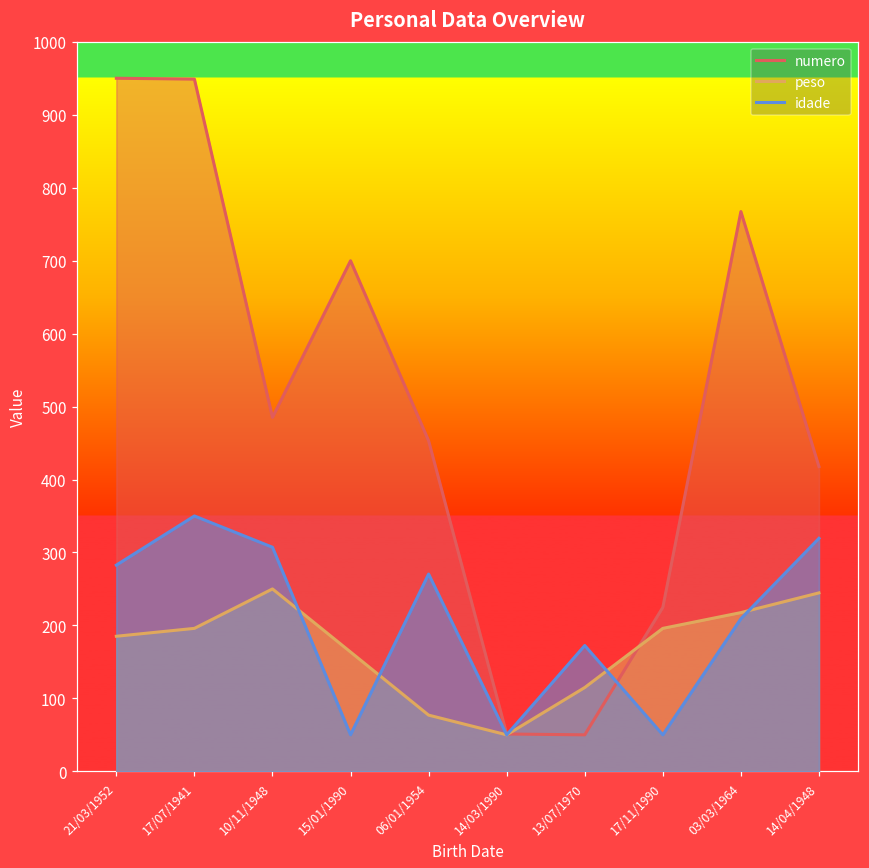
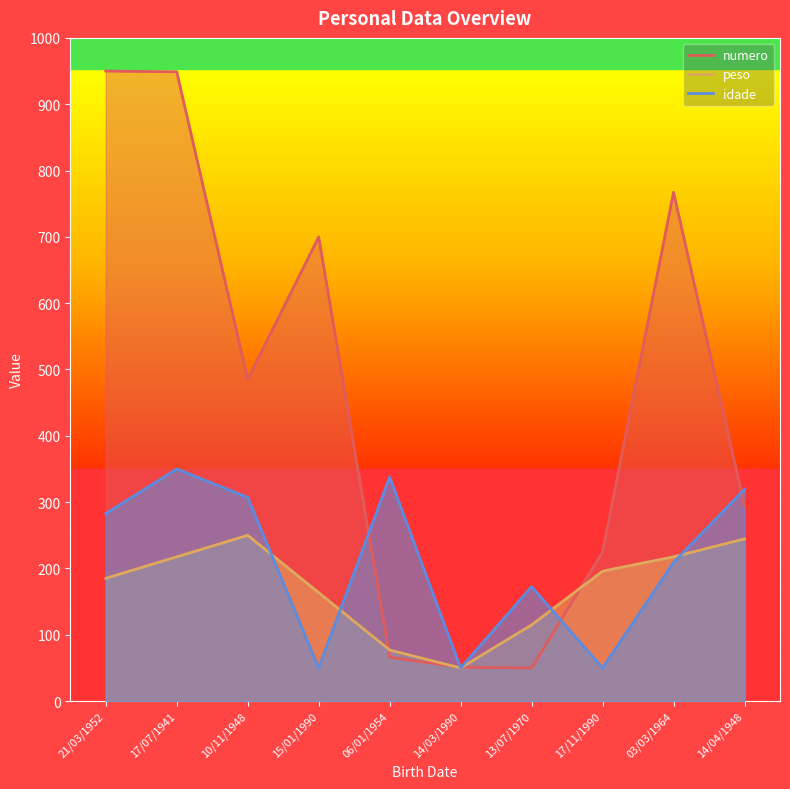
  {
    "numero": {
      "21/03/1952": 950,
      "17/07/1941": 950,
      "10/11/1948": 490,
      "15/01/1990": 700,
-     "06/01/1954": 450,
+     "06/01/1954": 70,
      "13/07/1970": 50,
      "17/11/1990": 220,
      "03/03/1964": 770,
-     "14/04/1948": 420
+     "14/04/1948": 290
    },
    "peso": {
      "21/03/1952": 190,
-     "17/07/1941": 200,
+     "17/07/1941": 220,
      "10/11/1948": 250,
      "15/01/1990": 160,
      "06/01/1954": 80,
      "13/07/1970": 110,
      "17/11/1990": 200,
      "03/03/1964": 220,
      "14/04/1948": 240
    },
    "idade": {
      "21/03/1952": 280,
      "17/07/1941": 350,
      "10/11/1948": 310,
      "15/01/1990": 50,
-     "06/01/1954": 270,
+     "06/01/1954": 340,
      "13/07/1970": 170,
      "17/11/1990": 50,
      "03/03/1964": 210,
      "14/04/1948": 320
    }
  }
